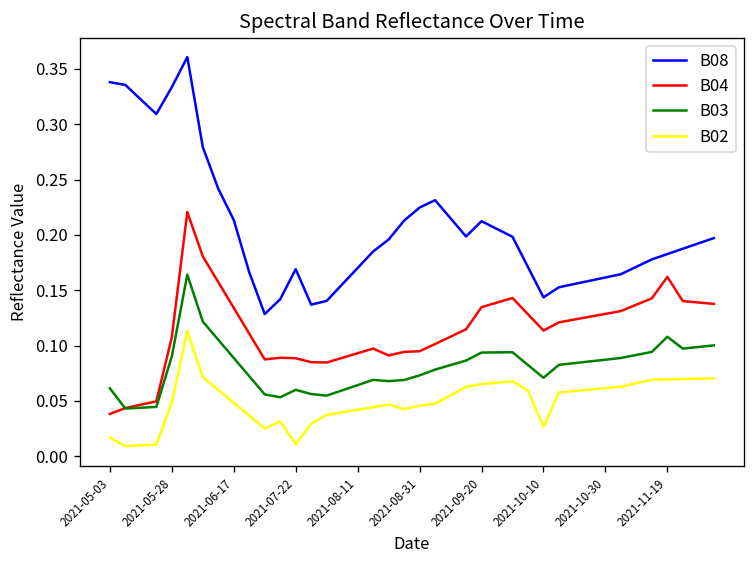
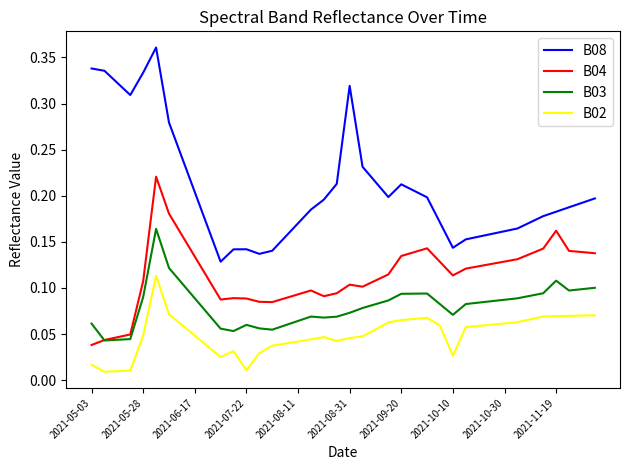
  {
    "B08": {
      "2021-05-03": 0.34,
      "2021-05-28": 0.33,
-     "2021-06-17": 0.21,
-     "2021-07-22": 0.17,
+     "2021-06-17": 0.20,
+     "2021-07-22": 0.14,
      "2021-08-11": 0.17,
-     "2021-08-31": 0.22,
+     "2021-08-31": 0.32,
      "2021-09-20": 0.21,
      "2021-10-10": 0.14,
      "2021-10-30": 0.16,
      "2021-11-19": 0.18
    },
    "B04": {
      "2021-05-03": 0.04,
      "2021-05-28": 0.11,
      "2021-06-17": 0.13,
      "2021-07-22": 0.09,
      "2021-08-11": 0.09,
-     "2021-08-31": 0.09,
+     "2021-08-31": 0.10,
      "2021-09-20": 0.13,
      "2021-10-10": 0.11,
      "2021-10-30": 0.13,
      "2021-11-19": 0.16
    },
    "B03": {
      "2021-05-03": 0.06,
      "2021-05-28": 0.09,
      "2021-06-17": 0.09,
      "2021-07-22": 0.06,
      "2021-08-11": 0.06,
      "2021-08-31": 0.07,
      "2021-09-20": 0.09,
      "2021-10-10": 0.07,
      "2021-10-30": 0.09,
      "2021-11-19": 0.11
    },
    "B02": {
      "2021-05-03": 0.02,
      "2021-05-28": 0.05,
      "2021-06-17": 0.05,
      "2021-07-22": 0.01,
      "2021-08-11": 0.04,
      "2021-08-31": 0.05,
      "2021-09-20": 0.07,
      "2021-10-10": 0.03,
      "2021-10-30": 0.06,
      "2021-11-19": 0.07
    }
  }
